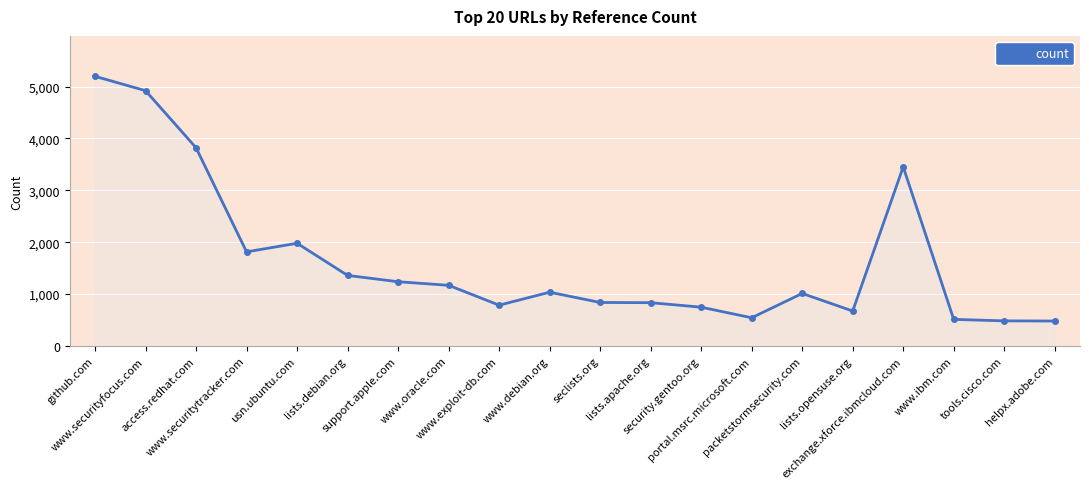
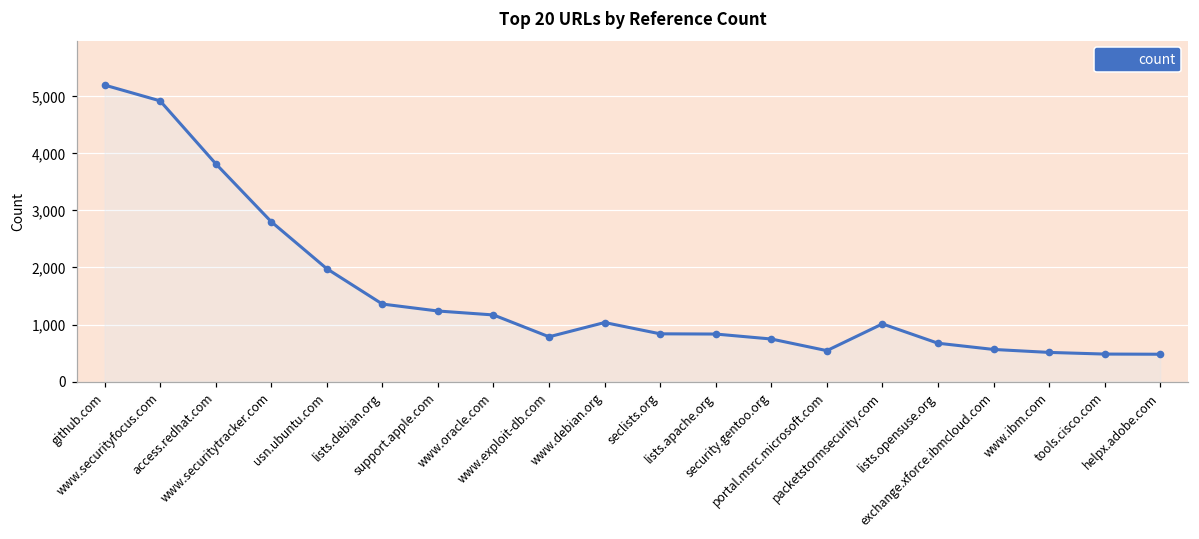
  {
    "github.com": "5,200",
    "www.securityfocus.com": "4,900",
    "access.redhat.com": "3,800",
-   "www.securitytracker.com": "1,800",
+   "www.securitytracker.com": "2,800",
    "usn.ubuntu.com": "2,000",
    "lists.debian.org": "1,400",
    "support.apple.com": "1,200",
    "www.oracle.com": "1,200",
    "www.exploit-db.com": "800",
    "www.debian.org": "1,000",
    "seclists.org": "800",
    "lists.apache.org": "800",
    "security.gentoo.org": "700",
    "portal.msrc.microsoft.com": "500",
    "packetstormsecurity.com": "1,000",
    "lists.opensuse.org": "700",
-   "exchange.xforce.ibmcloud.com": "3,500",
+   "exchange.xforce.ibmcloud.com": "600",
    "www.ibm.com": "500",
    "tools.cisco.com": "500",
    "helpx.adobe.com": "500"
  }
